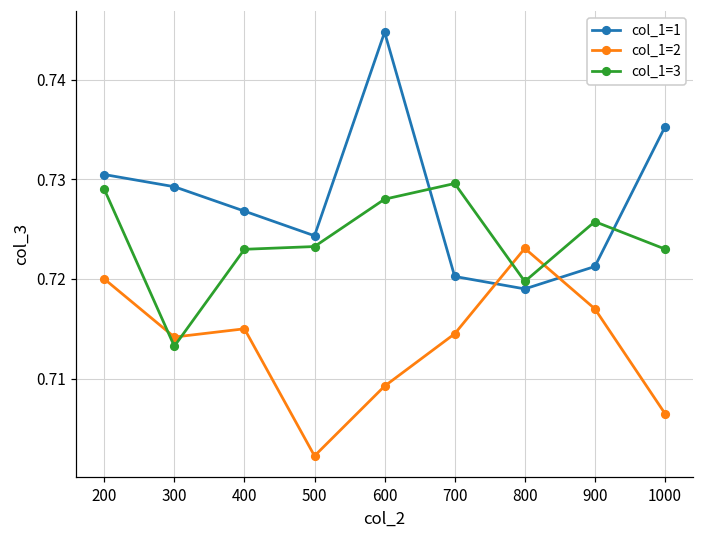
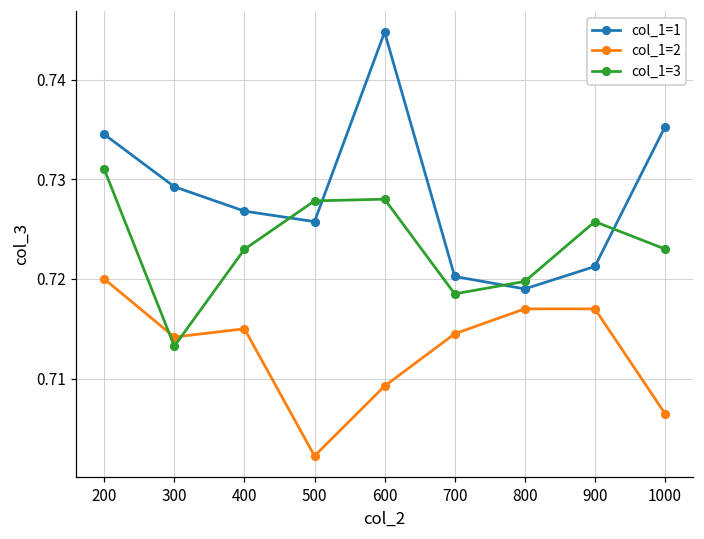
  {
    "col_1=1": {
-     "200": 0.730,
+     "200": 0.734,
      "300": 0.729,
      "400": 0.727,
-     "500": 0.724,
+     "500": 0.726,
      "600": 0.745,
      "700": 0.720,
      "800": 0.719,
      "900": 0.721,
      "1000": 0.735
    },
    "col_1=2": {
      "200": 0.720,
      "300": 0.714,
      "400": 0.715,
      "500": 0.702,
      "600": 0.709,
      "700": 0.715,
-     "800": 0.723,
+     "800": 0.717,
      "900": 0.717,
      "1000": 0.707
    },
    "col_1=3": {
-     "200": 0.729,
+     "200": 0.731,
      "300": 0.713,
      "400": 0.723,
-     "500": 0.723,
+     "500": 0.728,
      "600": 0.728,
-     "700": 0.730,
+     "700": 0.718,
      "800": 0.720,
      "900": 0.726,
      "1000": 0.723
    }
  }
